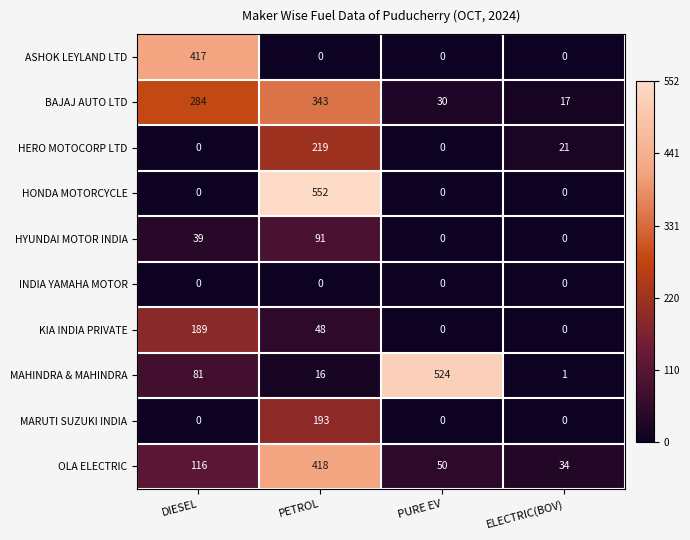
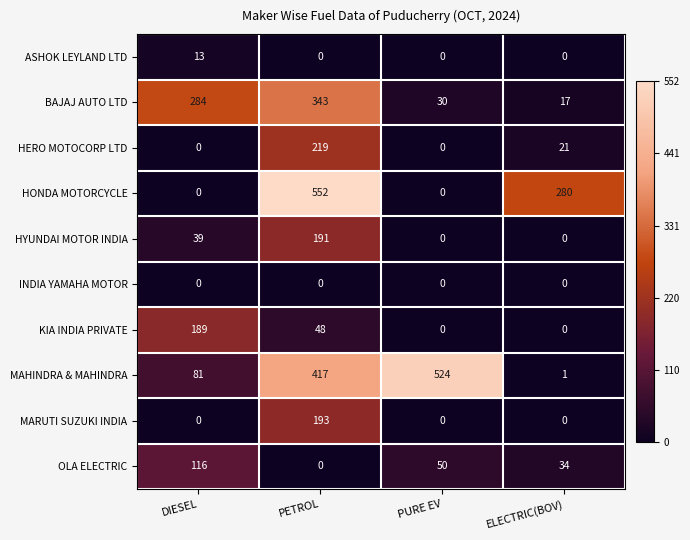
  {
    "ASHOK LEYLAND LTD": {
-     "DIESEL": 417,
+     "DIESEL": 13,
      "PETROL": 0,
      "PURE EV": 0,
      "ELECTRIC(BOV)": 0
    },
    "BAJAJ AUTO LTD": {
      "DIESEL": 284,
      "PETROL": 343,
      "PURE EV": 30,
      "ELECTRIC(BOV)": 17
    },
    "HERO MOTOCORP LTD": {
      "DIESEL": 0,
      "PETROL": 219,
      "PURE EV": 0,
      "ELECTRIC(BOV)": 21
    },
    "HONDA MOTORCYCLE": {
      "DIESEL": 0,
      "PETROL": 552,
      "PURE EV": 0,
-     "ELECTRIC(BOV)": 0
+     "ELECTRIC(BOV)": 280
    },
    "HYUNDAI MOTOR INDIA": {
      "DIESEL": 39,
-     "PETROL": 91,
+     "PETROL": 191,
      "PURE EV": 0,
      "ELECTRIC(BOV)": 0
    },
    "INDIA YAMAHA MOTOR": {
      "DIESEL": 0,
      "PETROL": 0,
      "PURE EV": 0,
      "ELECTRIC(BOV)": 0
    },
    "KIA INDIA PRIVATE": {
      "DIESEL": 189,
      "PETROL": 48,
      "PURE EV": 0,
      "ELECTRIC(BOV)": 0
    },
    "MAHINDRA & MAHINDRA": {
      "DIESEL": 81,
-     "PETROL": 16,
+     "PETROL": 417,
      "PURE EV": 524,
      "ELECTRIC(BOV)": 1
    },
    "MARUTI SUZUKI INDIA": {
      "DIESEL": 0,
      "PETROL": 193,
      "PURE EV": 0,
      "ELECTRIC(BOV)": 0
    },
    "OLA ELECTRIC": {
      "DIESEL": 116,
-     "PETROL": 418,
+     "PETROL": 0,
      "PURE EV": 50,
      "ELECTRIC(BOV)": 34
    }
  }
